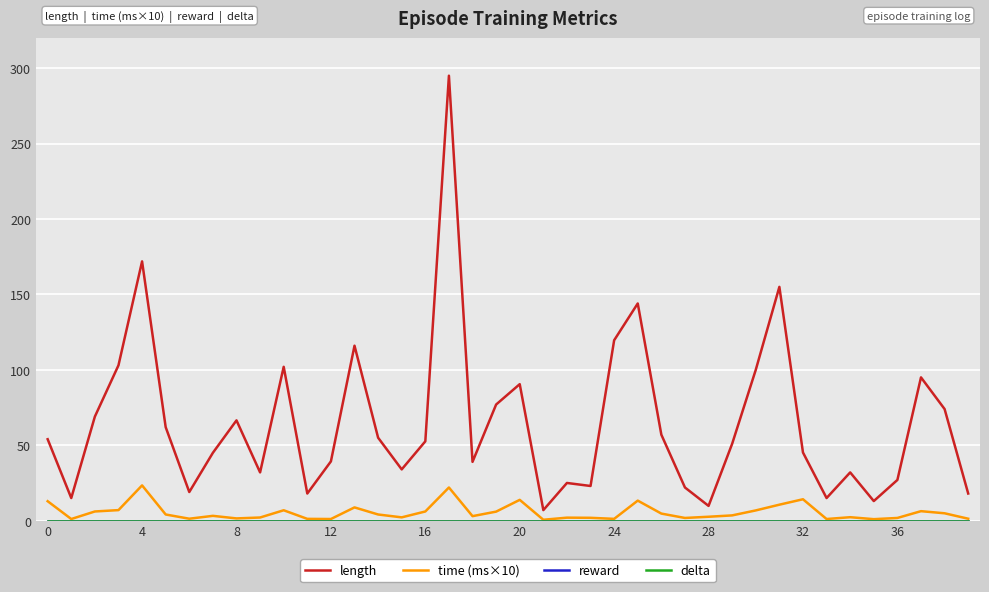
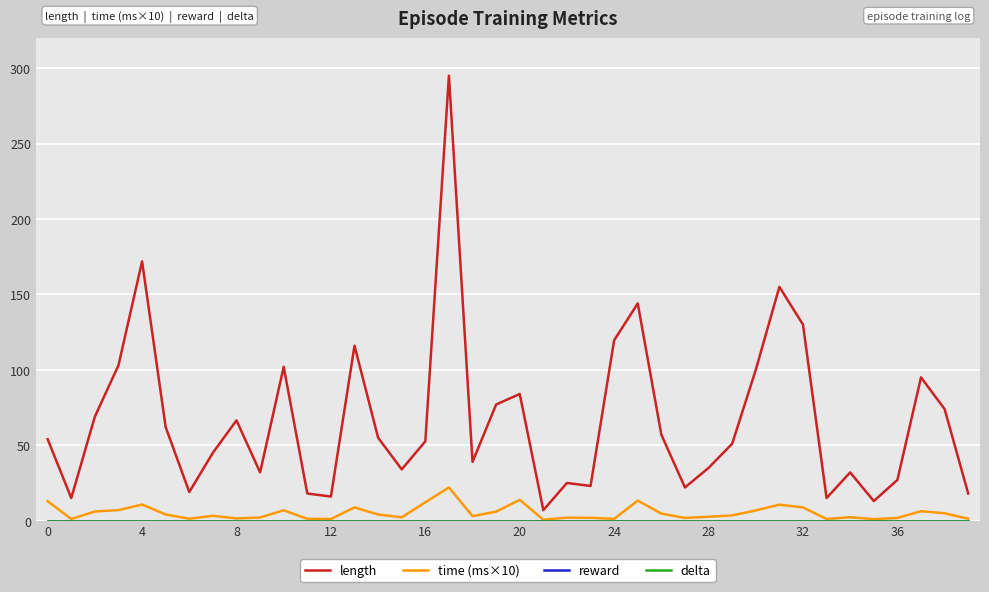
  {
    "length": {
      "0": 54,
      "4": 172,
      "8": 67,
-     "12": 39,
+     "12": 16,
      "16": 53,
-     "20": 91,
+     "20": 84,
      "24": 120,
-     "28": 10,
-     "32": 45,
+     "28": 35,
+     "32": 130,
      "36": 27
    },
    "time (ms×10)": {
      "0": 13,
-     "4": 23,
-     "16": 6,
+     "4": 11,
+     "16": 12,
      "20": 14,
      "28": 3,
-     "32": 14,
+     "32": 9,
      "36": 2
    },
    "delta": {
      "0": 0,
      "4": 0,
      "16": 0,
      "20": 0,
      "28": 0,
      "32": 0,
      "36": 0
    }
  }
